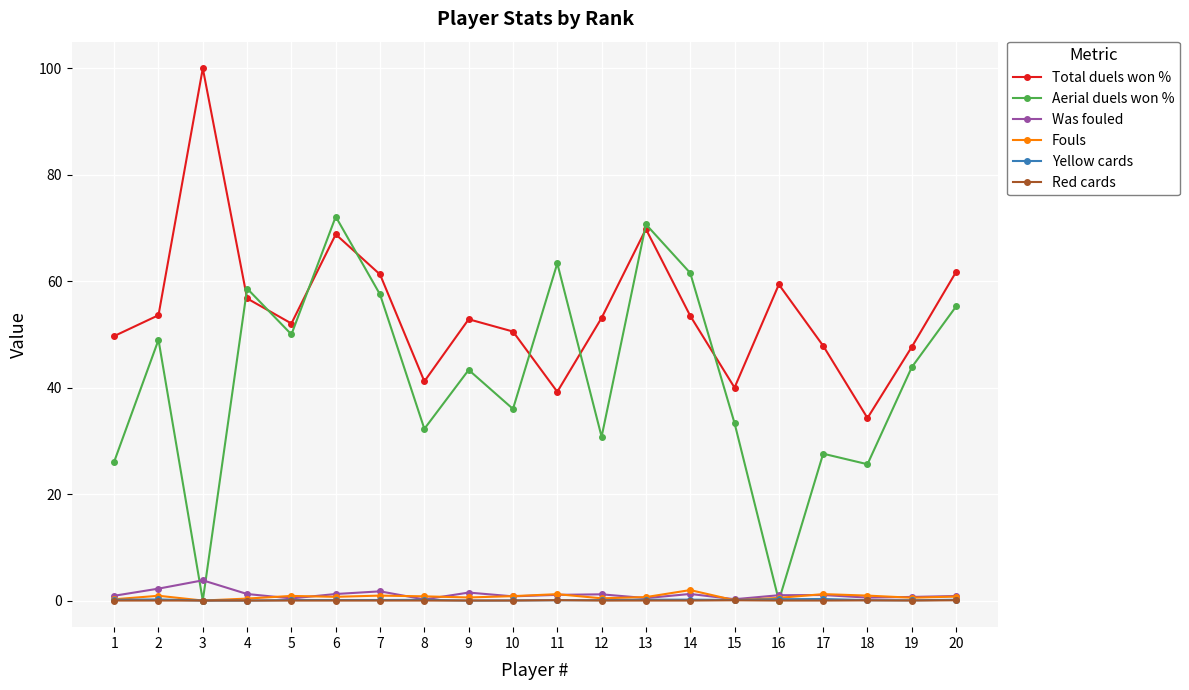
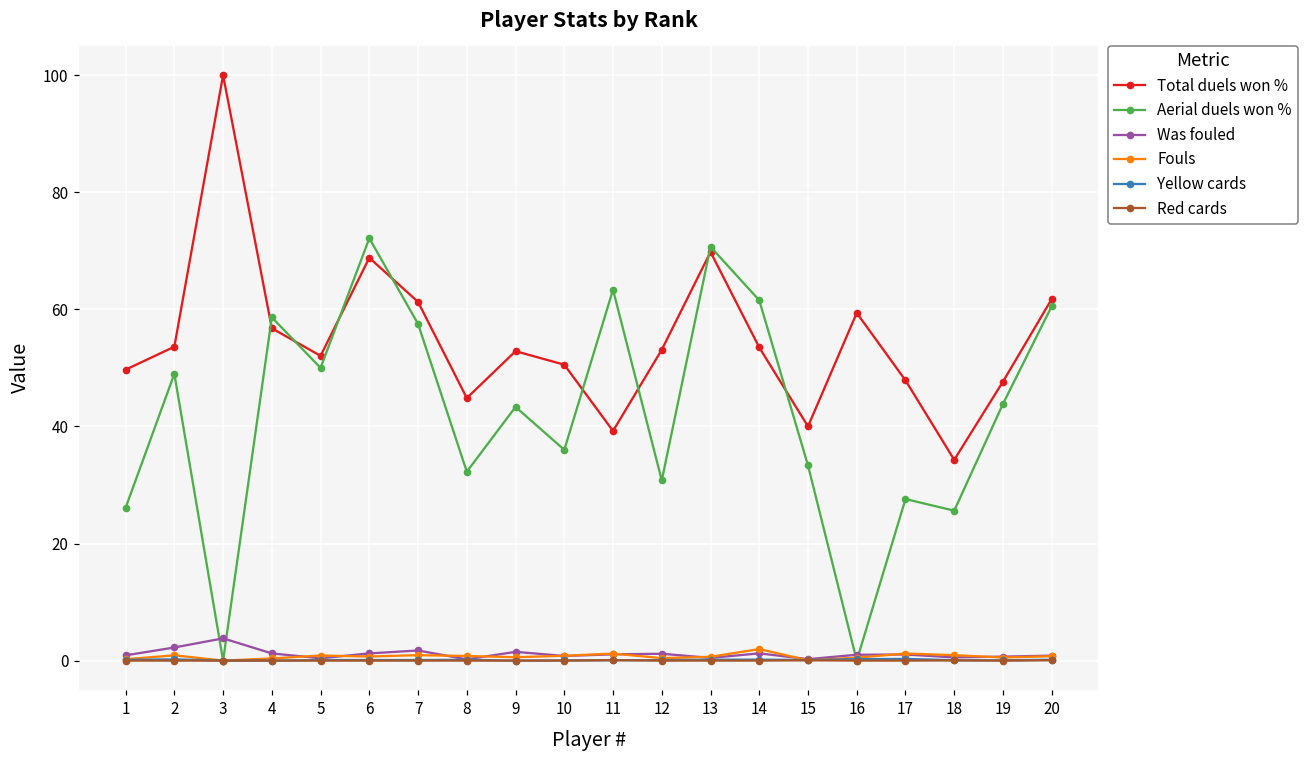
  {
    "Total duels won %": {
      "1": 50,
      "2": 54,
      "3": 100,
      "4": 57,
      "5": 52,
      "6": 69,
      "7": 61,
-     "8": 41,
+     "8": 45,
      "9": 53,
      "10": 51,
      "11": 39,
      "12": 53,
      "13": 70,
      "14": 53,
      "15": 40,
      "16": 59,
      "17": 48,
      "18": 34,
      "19": 48,
      "20": 62
    },
    "Aerial duels won %": {
      "1": 26,
      "2": 49,
      "4": 59,
      "5": 50,
      "6": 72,
      "7": 58,
      "8": 32,
      "9": 43,
      "10": 36,
      "11": 63,
      "12": 31,
      "13": 71,
      "14": 62,
      "15": 33,
      "17": 28,
      "18": 26,
      "19": 44,
-     "20": 55
+     "20": 61
    },
    "Was fouled": {
      "1": 1,
      "2": 2,
      "3": 4,
      "4": 1,
      "6": 1,
      "7": 2,
      "9": 2,
      "12": 1,
      "14": 1,
      "16": 1
    },
    "Fouls": {
      "2": 1,
      "6": 1,
      "7": 1,
      "8": 1,
      "9": 1,
      "14": 2
    }
  }
